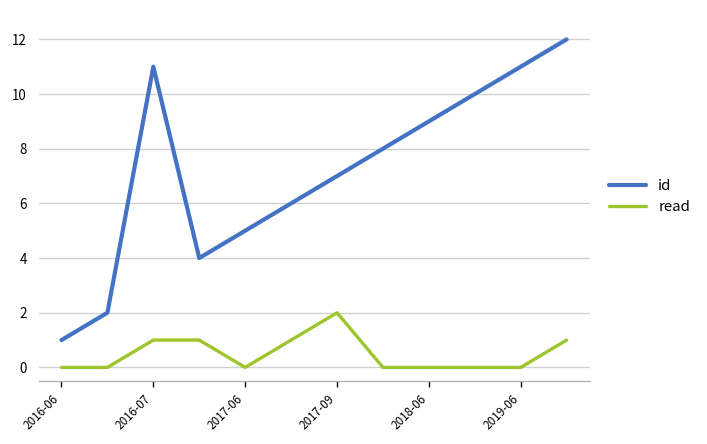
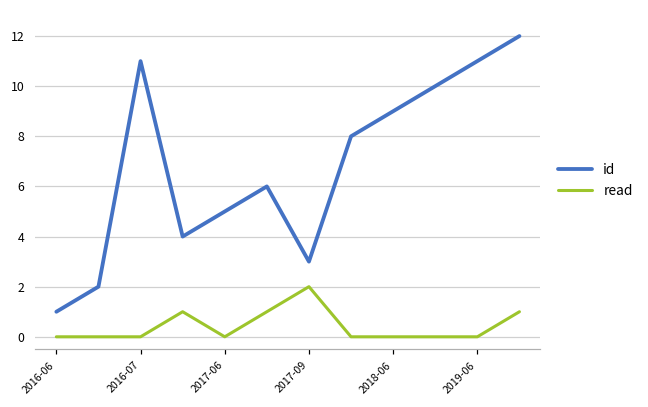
  {
    "id": {
      "2016-07": 11,
      "2017-06": 5,
-     "2017-09": 7
+     "2017-09": 3
    },
    "read": {
-     "2016-07": 1,
+     "2016-07": 0,
      "2017-06": 0,
      "2017-09": 2
    }
  }
